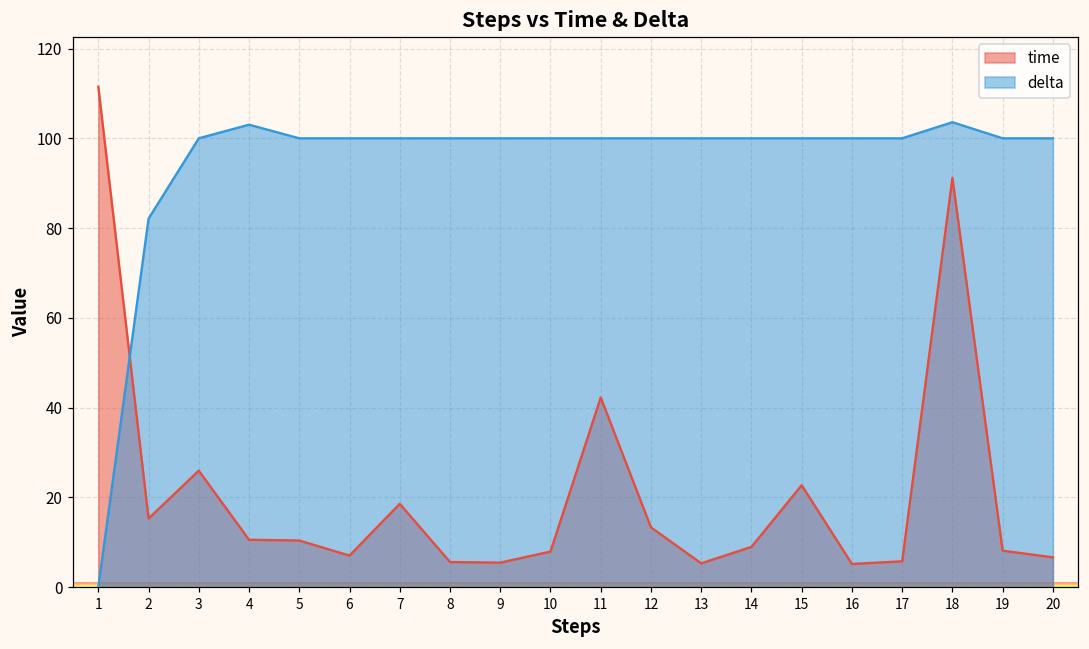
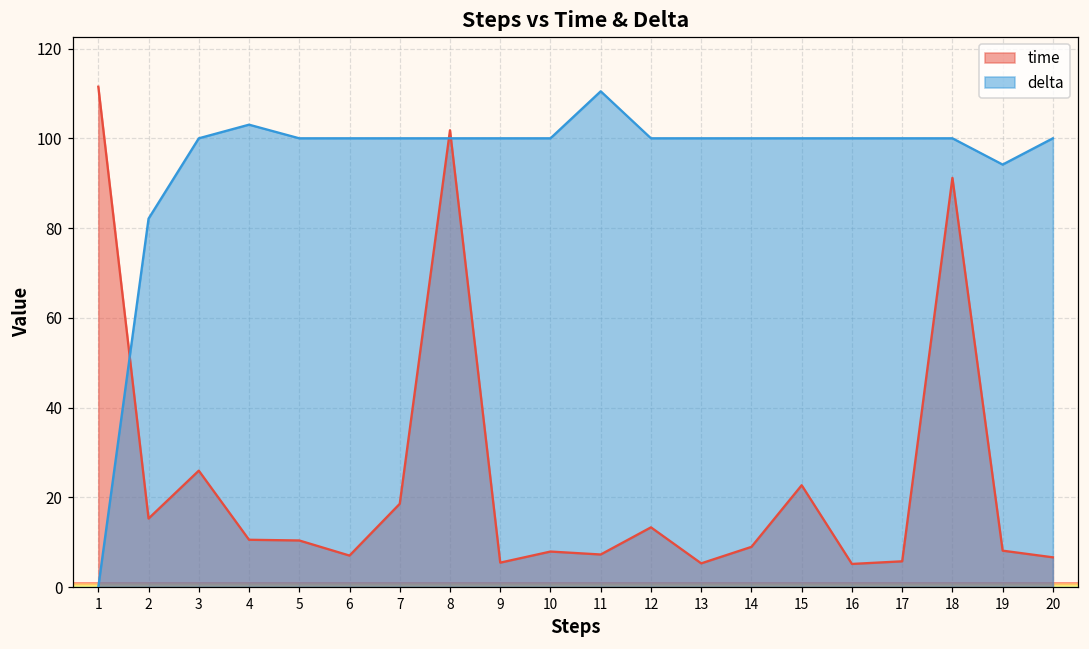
  {
    "time": {
      "1": 111,
      "2": 15,
      "3": 26,
      "4": 11,
      "5": 10,
      "6": 7,
      "7": 19,
-     "8": 6,
+     "8": 102,
      "9": 5,
      "10": 8,
-     "11": 42,
+     "11": 7,
      "12": 13,
      "13": 5,
      "14": 9,
      "15": 23,
      "16": 5,
      "17": 6,
      "18": 91,
      "19": 8,
      "20": 7
    },
    "delta": {
      "1": 0,
      "2": 82,
      "3": 100,
      "4": 103,
      "5": 100,
      "6": 100,
      "7": 100,
      "8": 100,
      "9": 100,
      "10": 100,
-     "11": 100,
+     "11": 110,
      "12": 100,
      "13": 100,
      "14": 100,
      "15": 100,
      "16": 100,
      "17": 100,
-     "18": 104,
-     "19": 100,
+     "18": 100,
+     "19": 94,
      "20": 100
    }
  }
